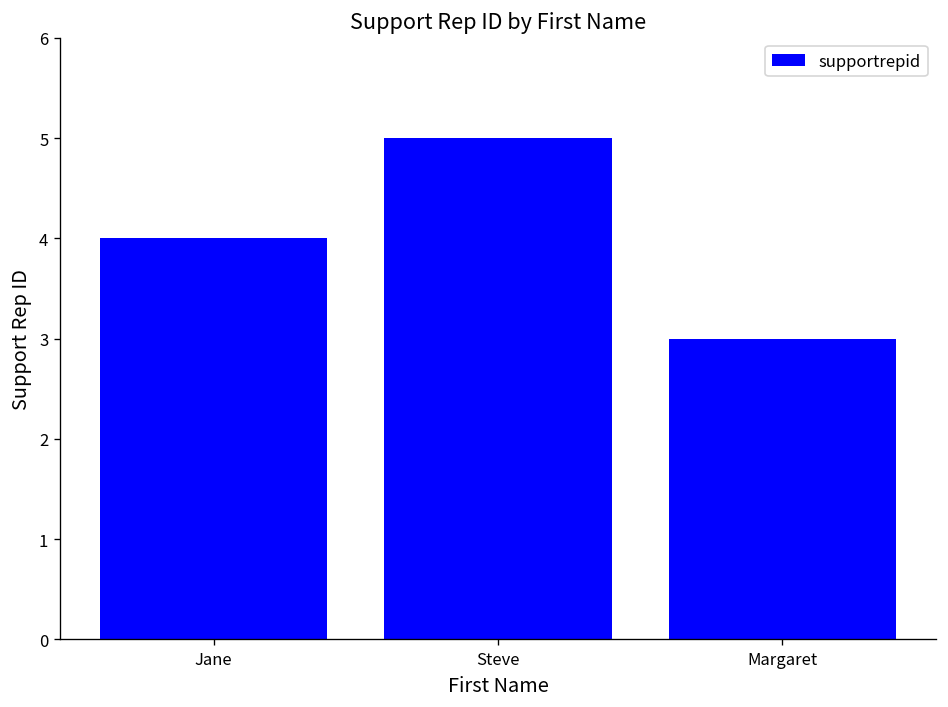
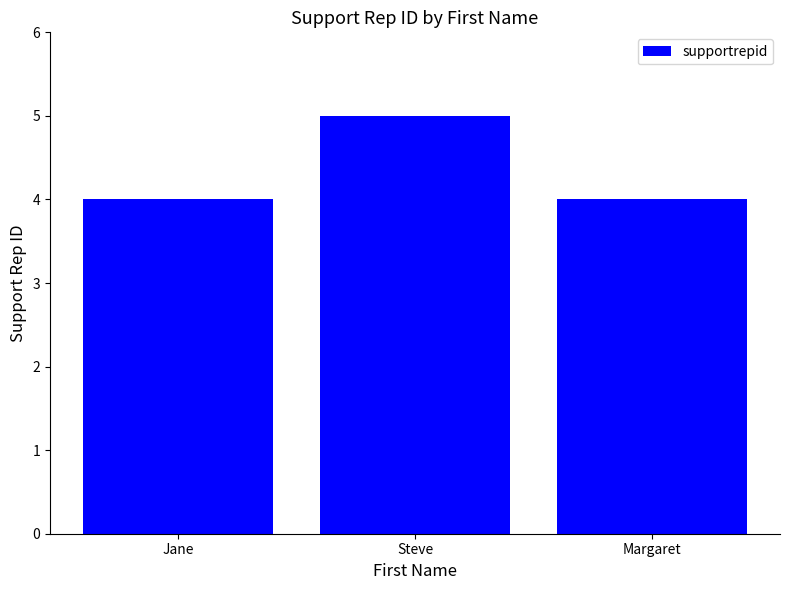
  {
    "Jane": 4,
    "Steve": 5,
-   "Margaret": 3
+   "Margaret": 4
  }
